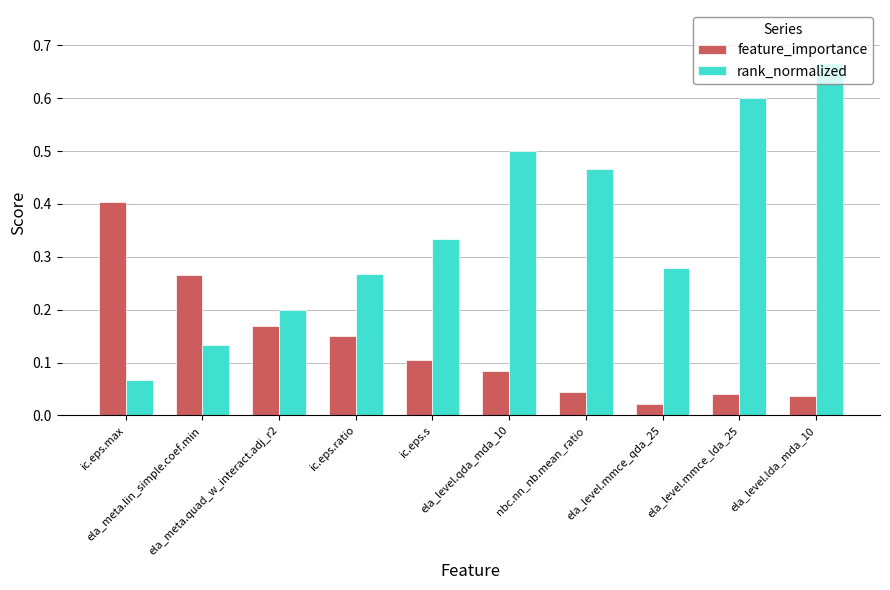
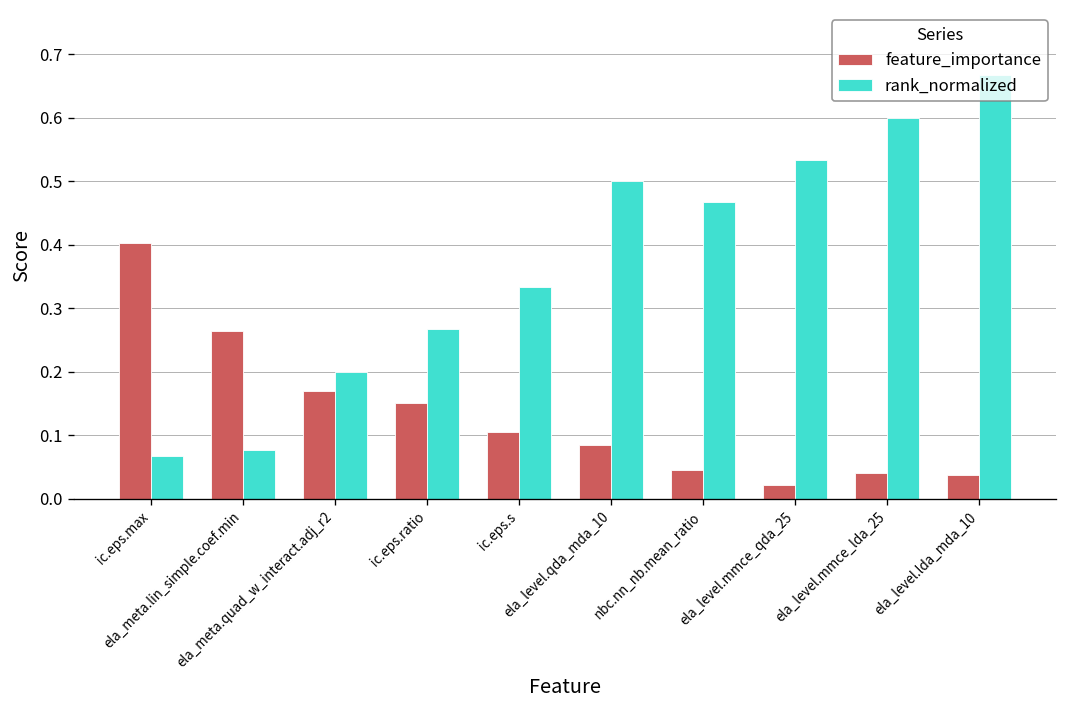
  {
    "feature_importance": {
      "ic.eps.max": 0.40,
      "ela_meta.lin_simple.coef.min": 0.26,
      "ela_meta.quad_w_interact.adj_r2": 0.17,
      "ic.eps.ratio": 0.15,
      "ic.eps.s": 0.10,
      "ela_level.qda_mda_10": 0.08,
      "nbc.nn_nb.mean_ratio": 0.04,
      "ela_level.mmce_qda_25": 0.02,
      "ela_level.mmce_lda_25": 0.04,
      "ela_level.lda_mda_10": 0.04
    },
    "rank_normalized": {
      "ic.eps.max": 0.07,
-     "ela_meta.lin_simple.coef.min": 0.13,
+     "ela_meta.lin_simple.coef.min": 0.08,
      "ela_meta.quad_w_interact.adj_r2": 0.20,
      "ic.eps.ratio": 0.27,
      "ic.eps.s": 0.33,
      "ela_level.qda_mda_10": 0.50,
      "nbc.nn_nb.mean_ratio": 0.47,
-     "ela_level.mmce_qda_25": 0.28,
+     "ela_level.mmce_qda_25": 0.53,
      "ela_level.mmce_lda_25": 0.60
    }
  }
